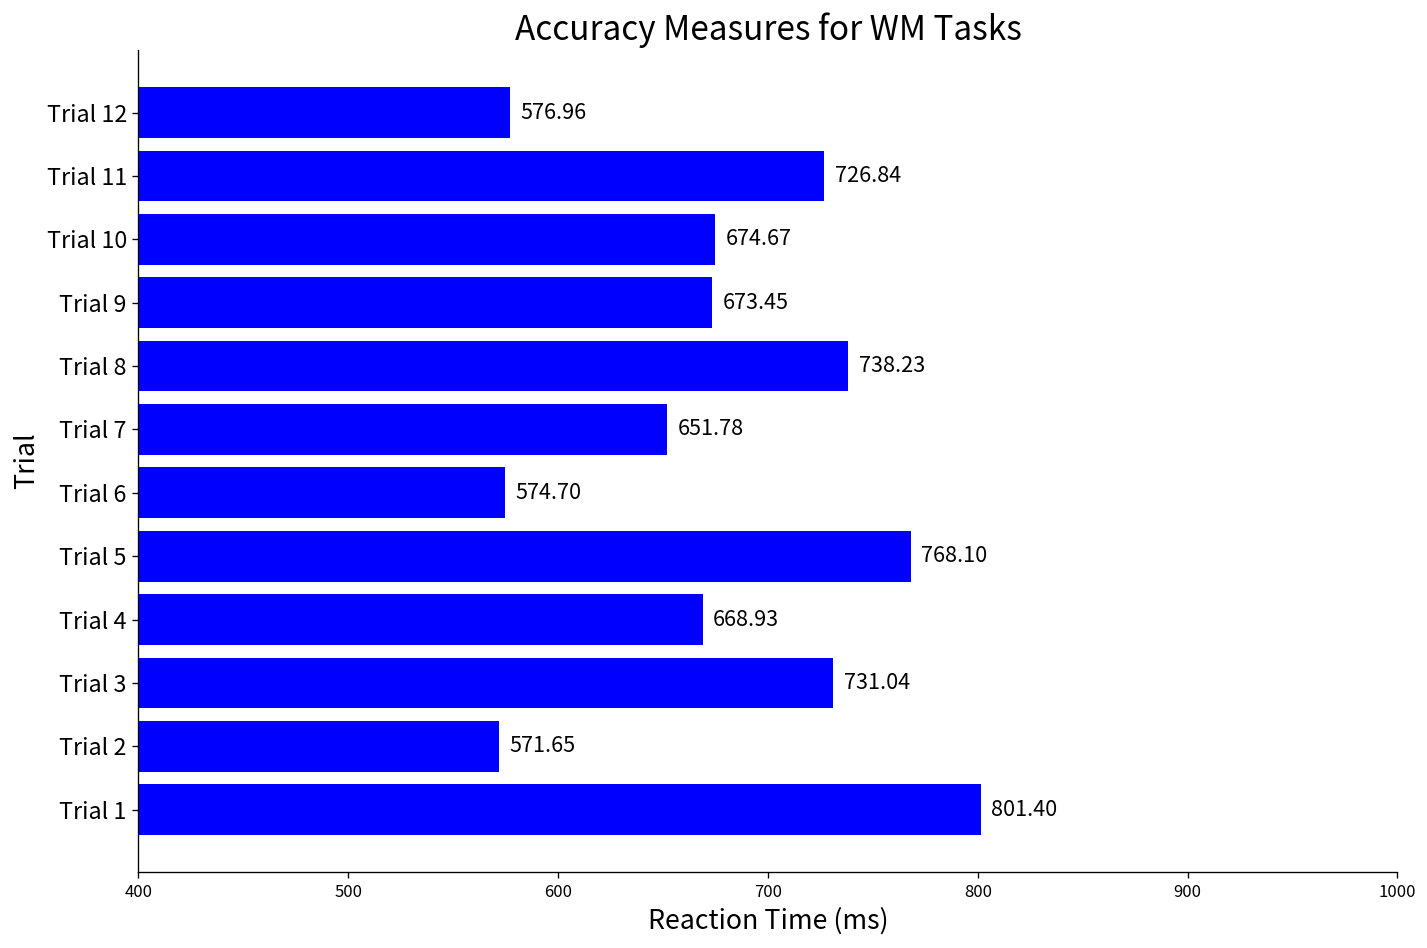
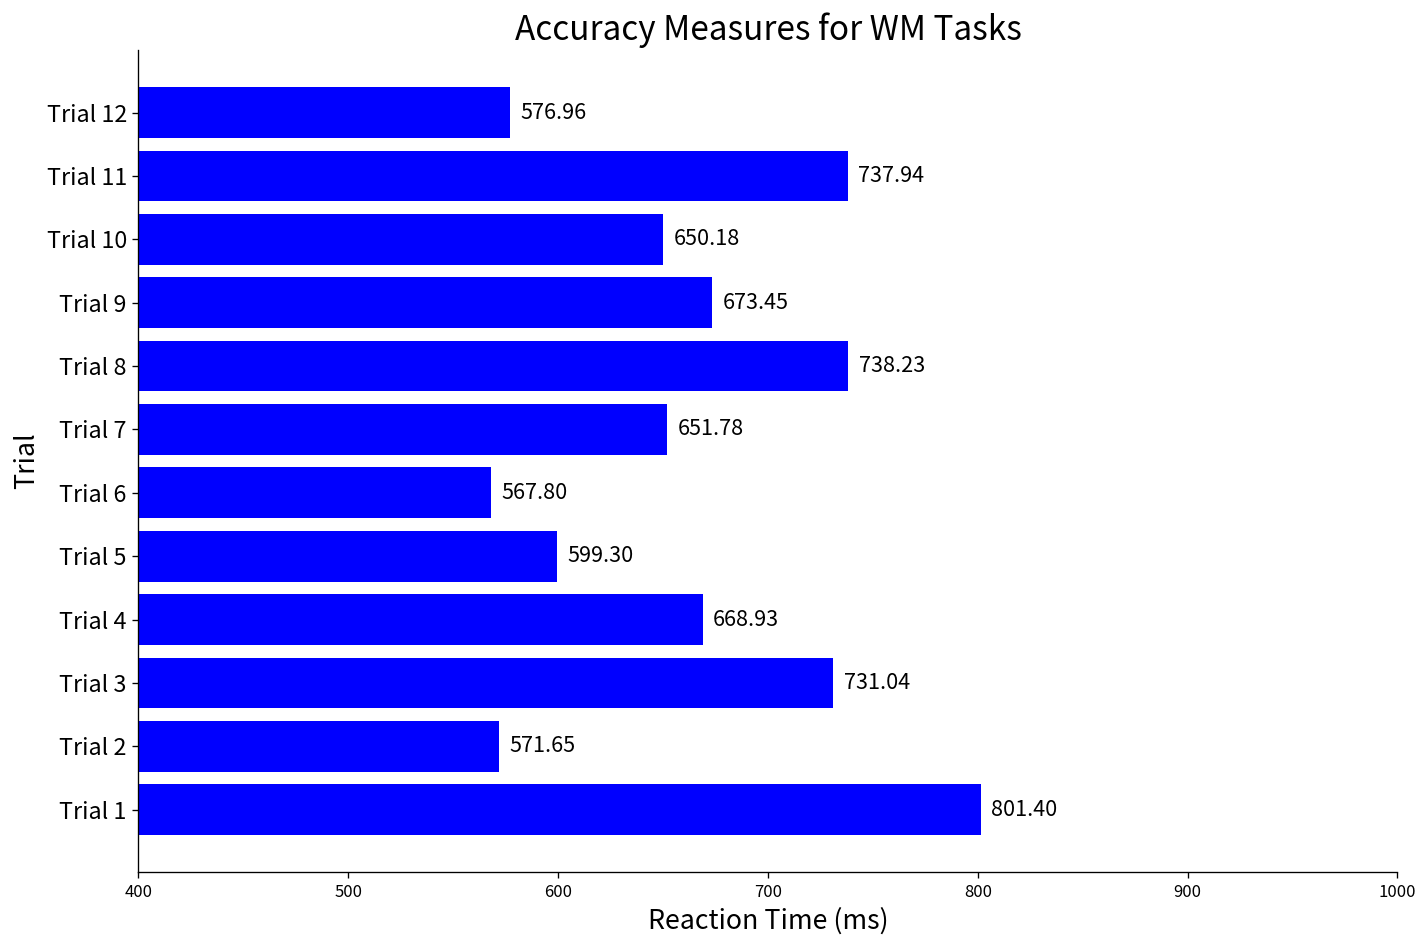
  {
    "Trial 12": 576.96,
-   "Trial 11": 726.84,
-   "Trial 10": 674.67,
+   "Trial 11": 737.94,
+   "Trial 10": 650.18,
    "Trial 9": 673.45,
    "Trial 8": 738.23,
    "Trial 7": 651.78,
-   "Trial 6": 574.70,
-   "Trial 5": 768.10,
+   "Trial 6": 567.80,
+   "Trial 5": 599.30,
    "Trial 4": 668.93,
    "Trial 3": 731.04,
    "Trial 2": 571.65,
    "Trial 1": 801.40
  }
